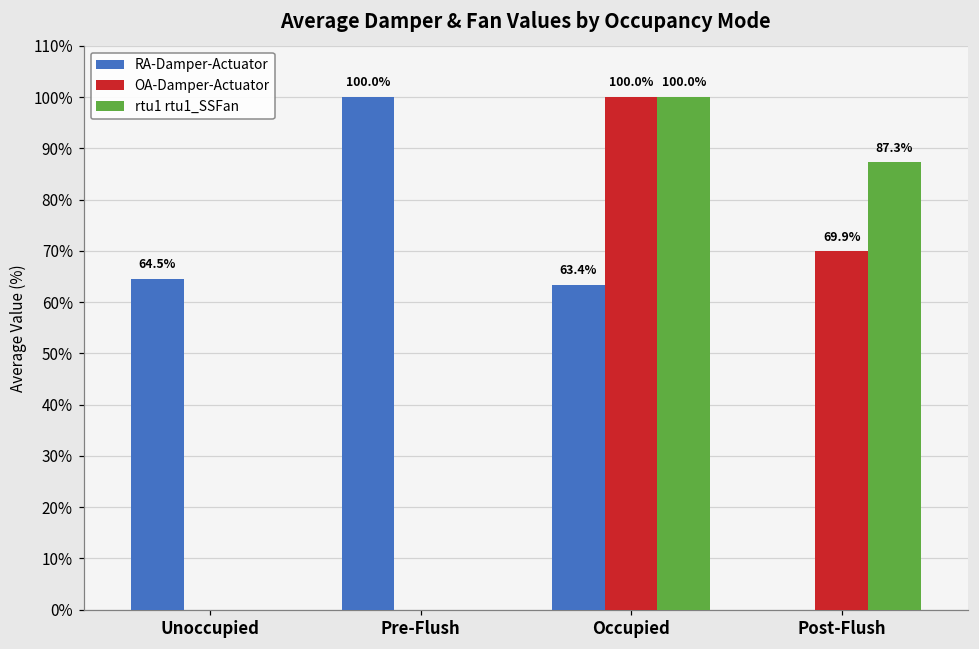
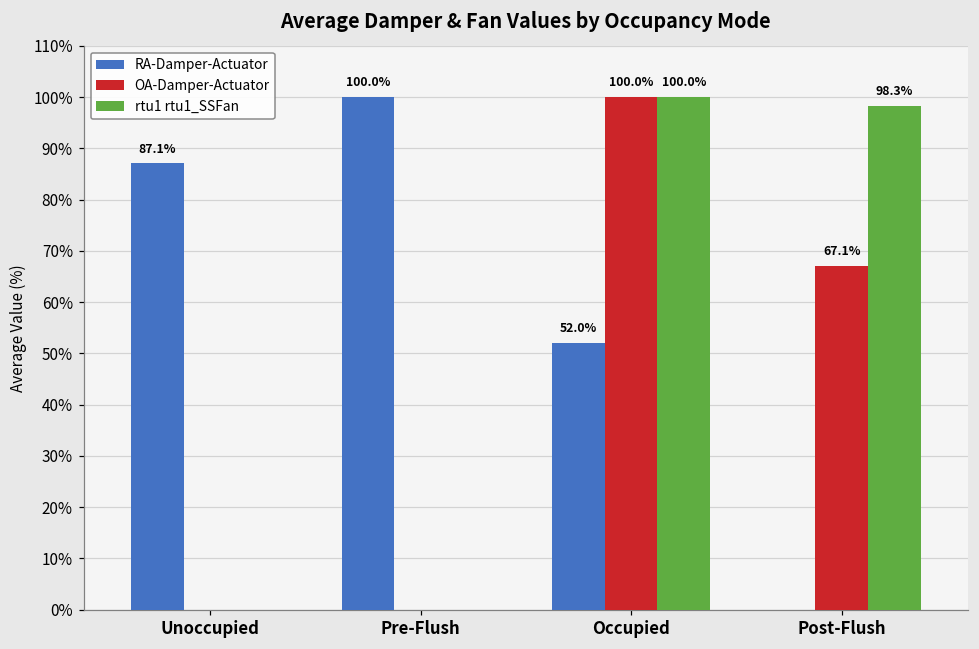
  {
    "RA-Damper-Actuator": {
-     "Unoccupied": "64.5%",
+     "Unoccupied": "87.1%",
      "Pre-Flush": "100.0%",
-     "Occupied": "63.4%"
+     "Occupied": "52.0%"
    },
    "OA-Damper-Actuator": {
      "Occupied": "100.0%",
-     "Post-Flush": "69.9%"
+     "Post-Flush": "67.1%"
    },
    "rtu1 rtu1_SSFan": {
      "Occupied": "100.0%",
-     "Post-Flush": "87.3%"
+     "Post-Flush": "98.3%"
    }
  }
